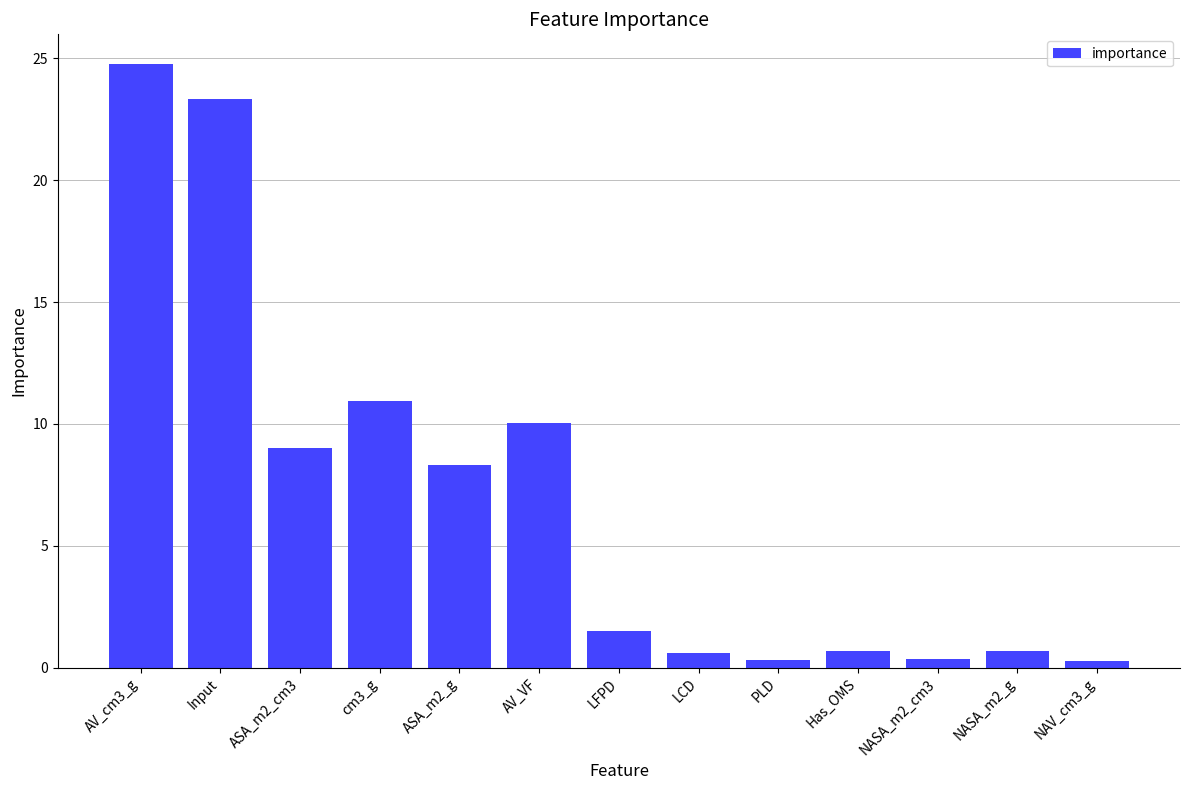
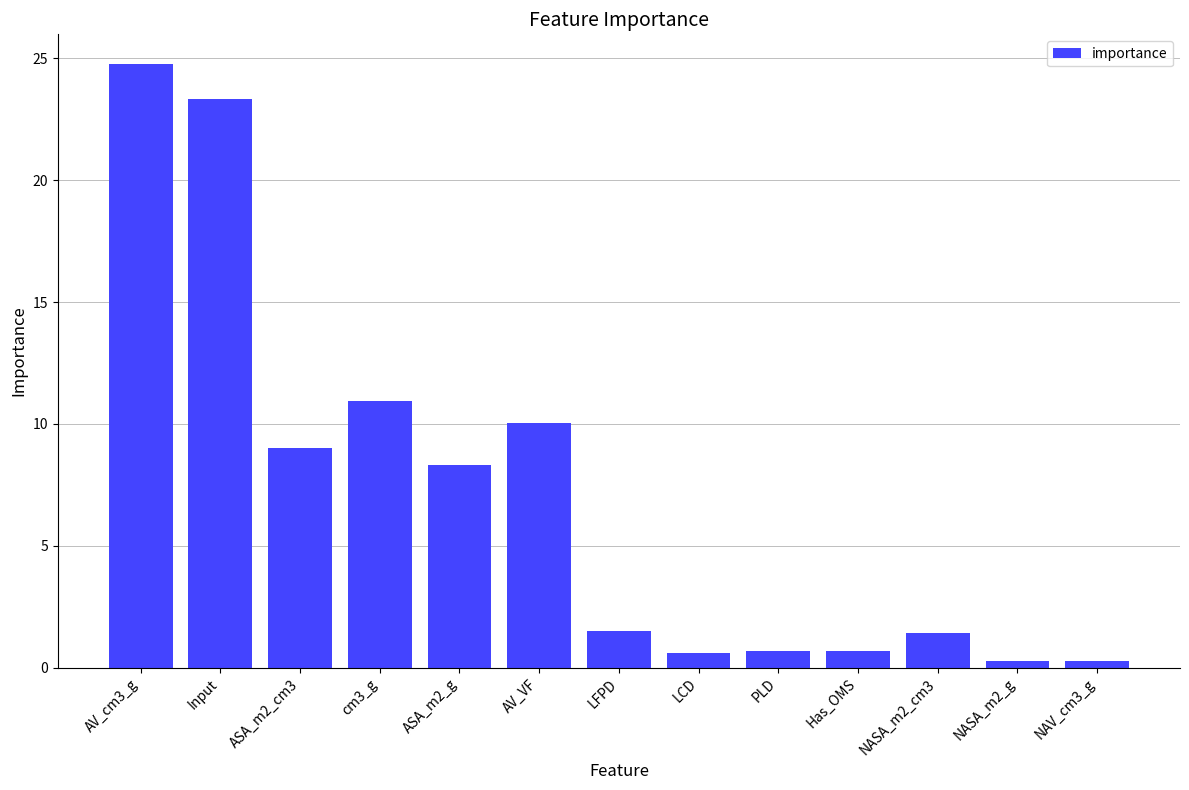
  {
    "AV_cm3_g": 24.7,
    "Input": 23.3,
    "ASA_m2_cm3": 9.0,
    "cm3_g": 11.0,
    "ASA_m2_g": 8.3,
    "AV_VF": 10.0,
    "LFPD": 1.5,
    "LCD": 0.6,
-   "PLD": 0.3,
+   "PLD": 0.7,
    "Has_OMS": 0.7,
-   "NASA_m2_cm3": 0.4,
-   "NASA_m2_g": 0.7,
+   "NASA_m2_cm3": 1.4,
+   "NASA_m2_g": 0.3,
    "NAV_cm3_g": 0.3
  }
